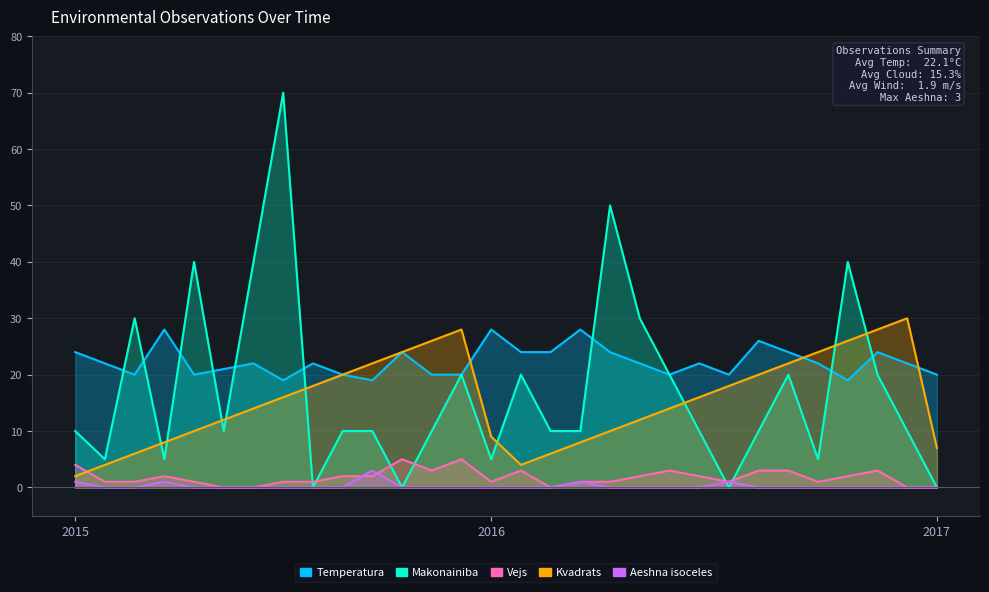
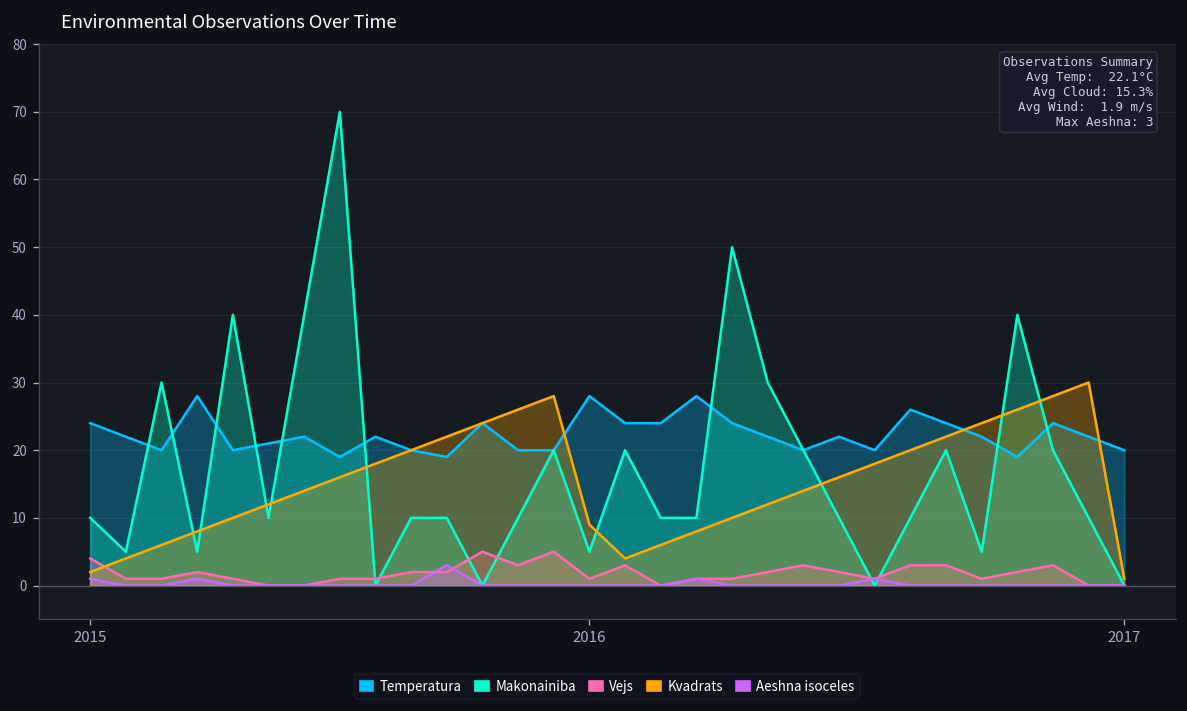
  {
    "Kvadrats": {
      "2015": 2,
      "2016": 9,
-     "2017": 7
+     "2017": 1
    }
  }
